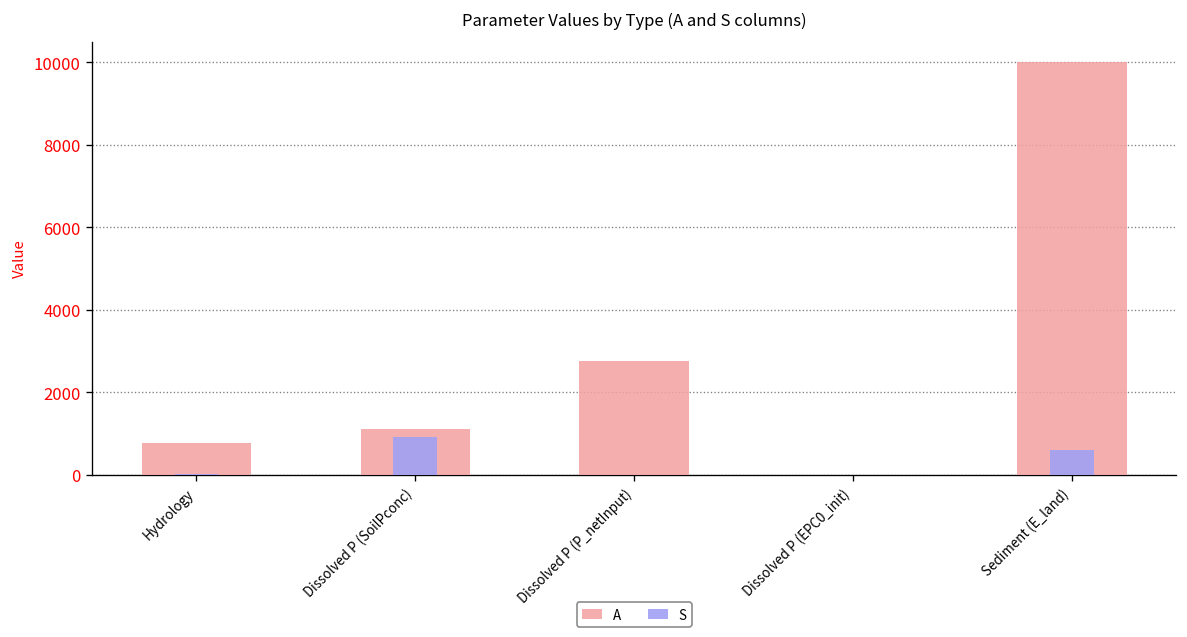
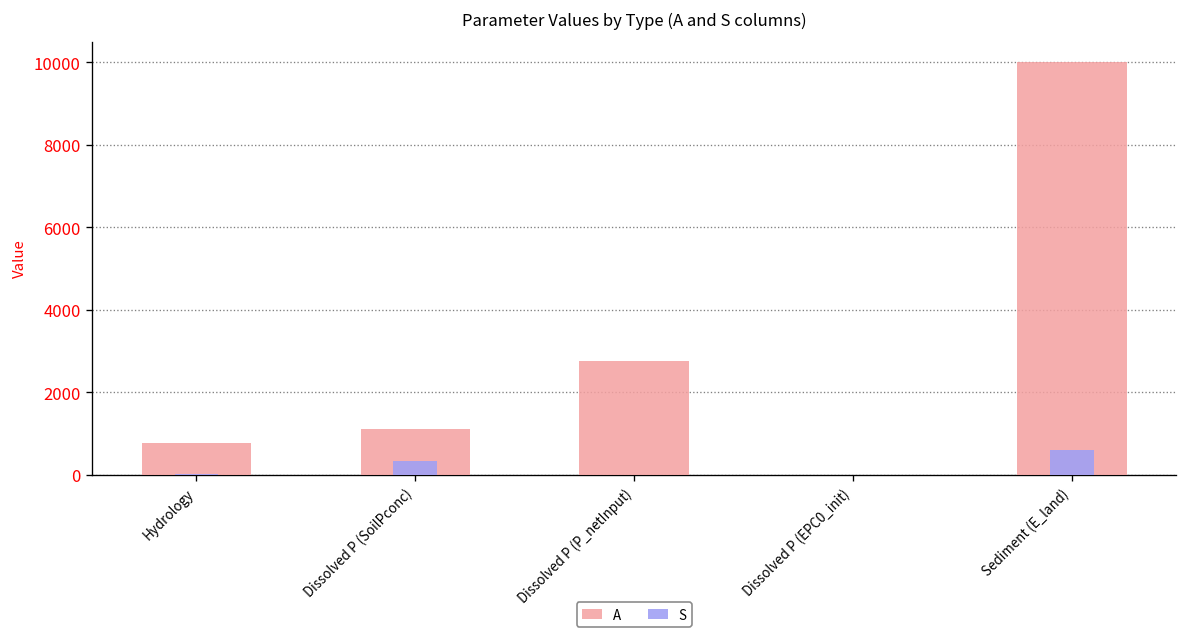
  {
    "A": {
      "Hydrology": 800,
      "Dissolved P (SoilPconc)": 1100,
      "Dissolved P (P_netInput)": 2800,
      "Sediment (E_land)": 10000
    },
    "S": {
-     "Dissolved P (SoilPconc)": 900,
+     "Dissolved P (SoilPconc)": 300,
      "Dissolved P (P_netInput)": 0,
      "Dissolved P (EPC0_init)": 0
    }
  }
